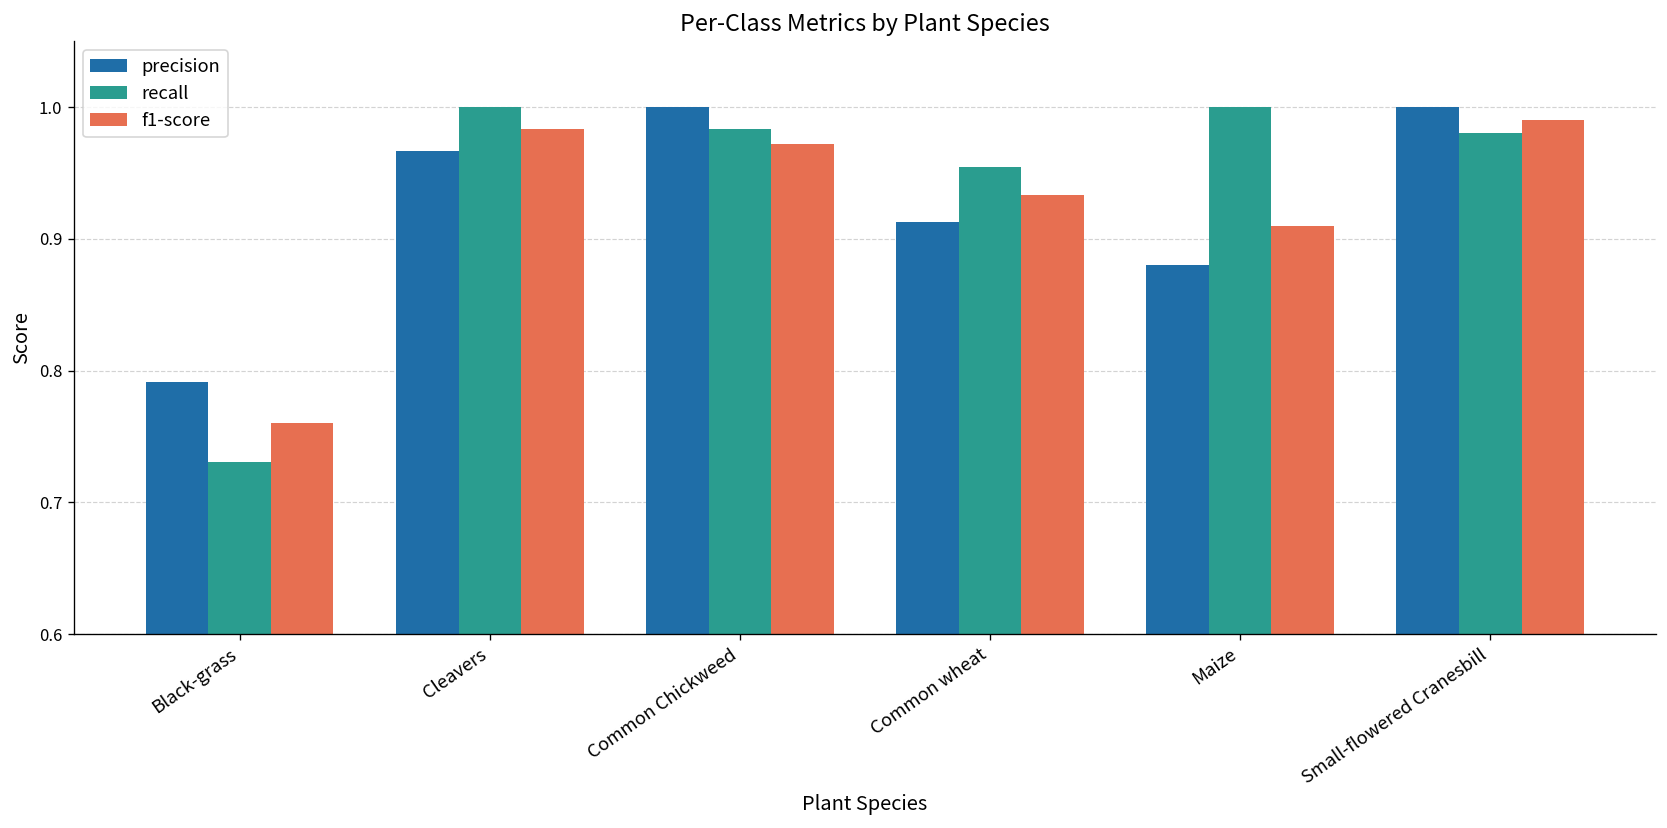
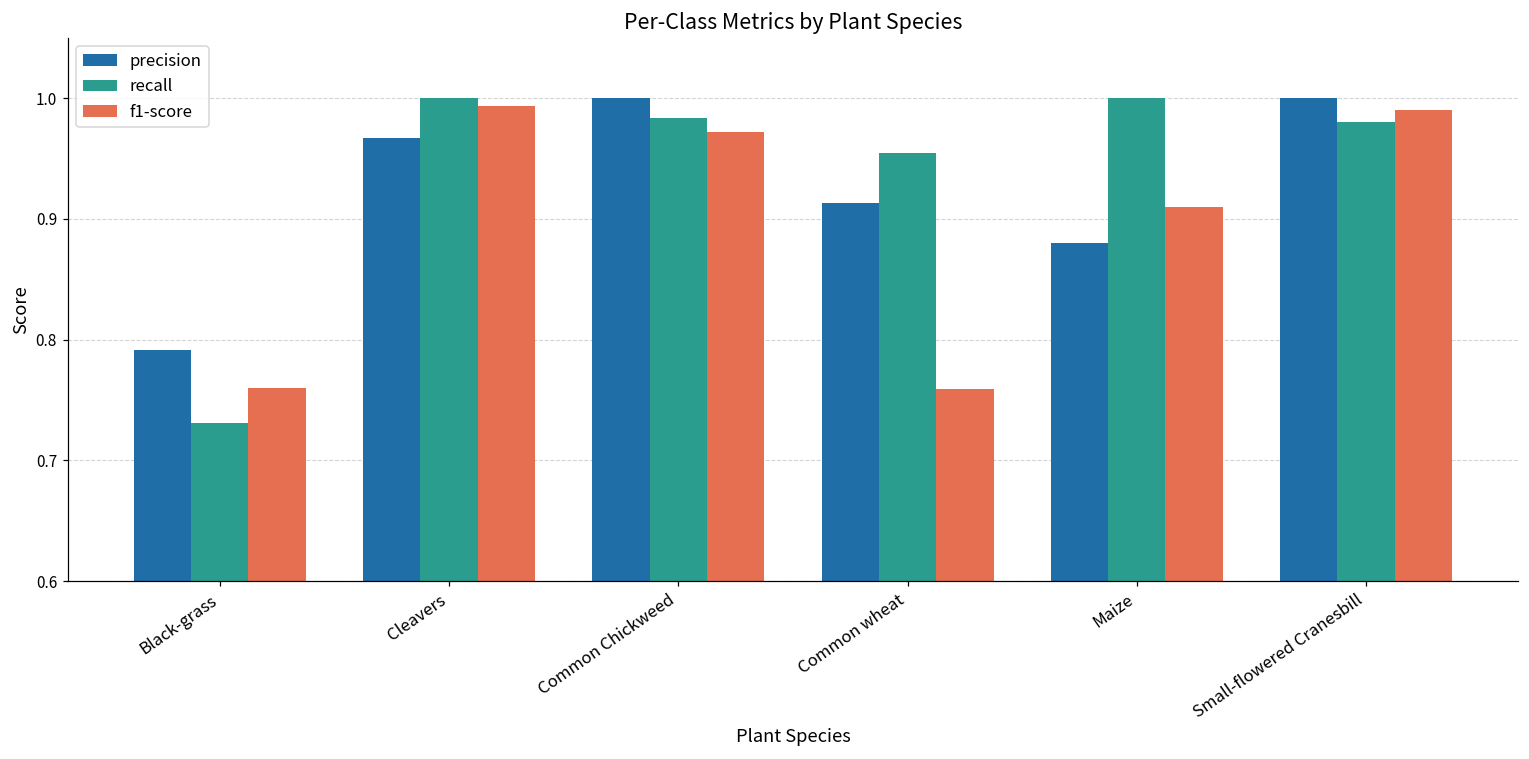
  {
    "f1-score": {
      "Black-grass": 0.760,
-     "Cleavers": 0.983,
+     "Cleavers": 0.994,
      "Common Chickweed": 0.972,
-     "Common wheat": 0.933,
+     "Common wheat": 0.759,
      "Maize": 0.909,
      "Small-flowered Cranesbill": 0.990
    }
  }
